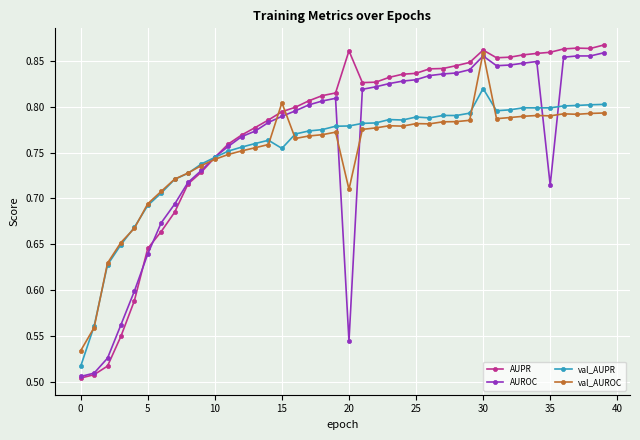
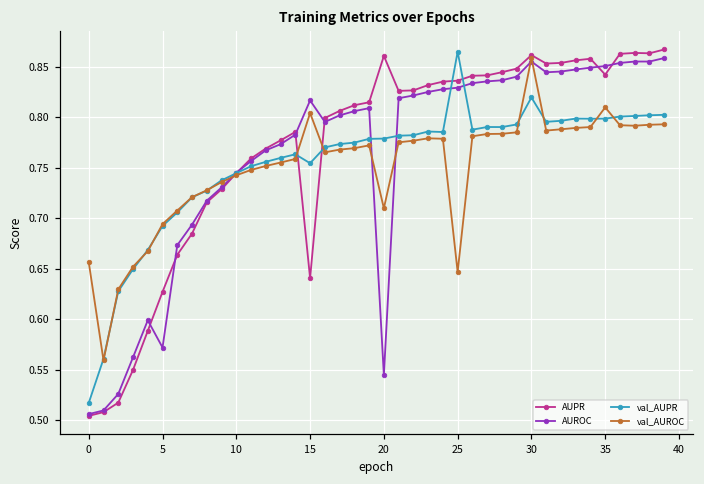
  {
    "AUPR": {
-     "5": 0.65,
-     "15": 0.79,
+     "5": 0.63,
+     "15": 0.64,
      "20": 0.86,
      "25": 0.84,
-     "35": 0.86
+     "35": 0.84
    },
    "AUROC": {
-     "5": 0.64,
-     "15": 0.79,
+     "5": 0.57,
+     "15": 0.82,
      "20": 0.54,
      "25": 0.83,
      "30": 0.86,
-     "35": 0.71
+     "35": 0.85
    },
    "val_AUPR": {
      "0": 0.52,
      "15": 0.75,
      "20": 0.78,
-     "25": 0.79,
+     "25": 0.87,
      "30": 0.82,
      "35": 0.80
    },
    "val_AUROC": {
-     "0": 0.53,
+     "0": 0.66,
      "15": 0.80,
      "20": 0.71,
-     "25": 0.78,
-     "35": 0.79
+     "25": 0.65,
+     "35": 0.81
    }
  }
